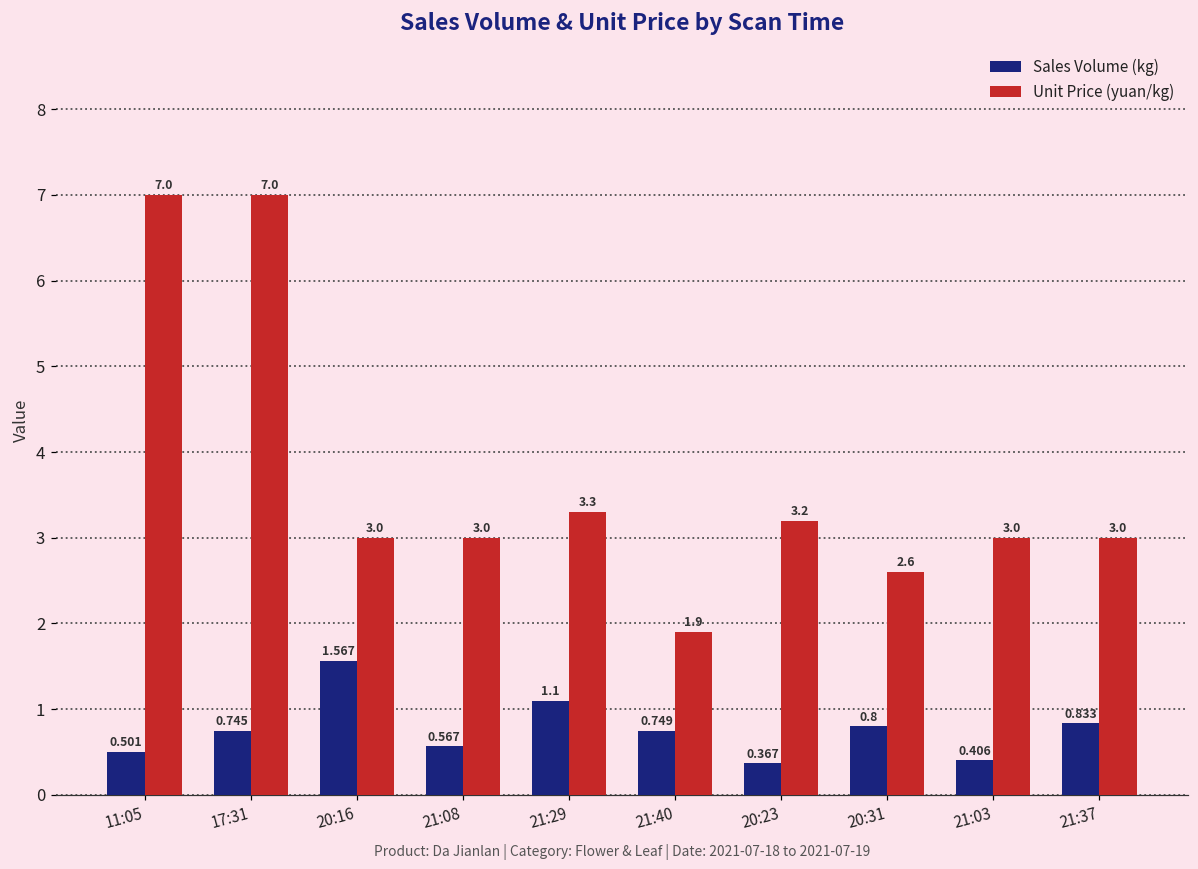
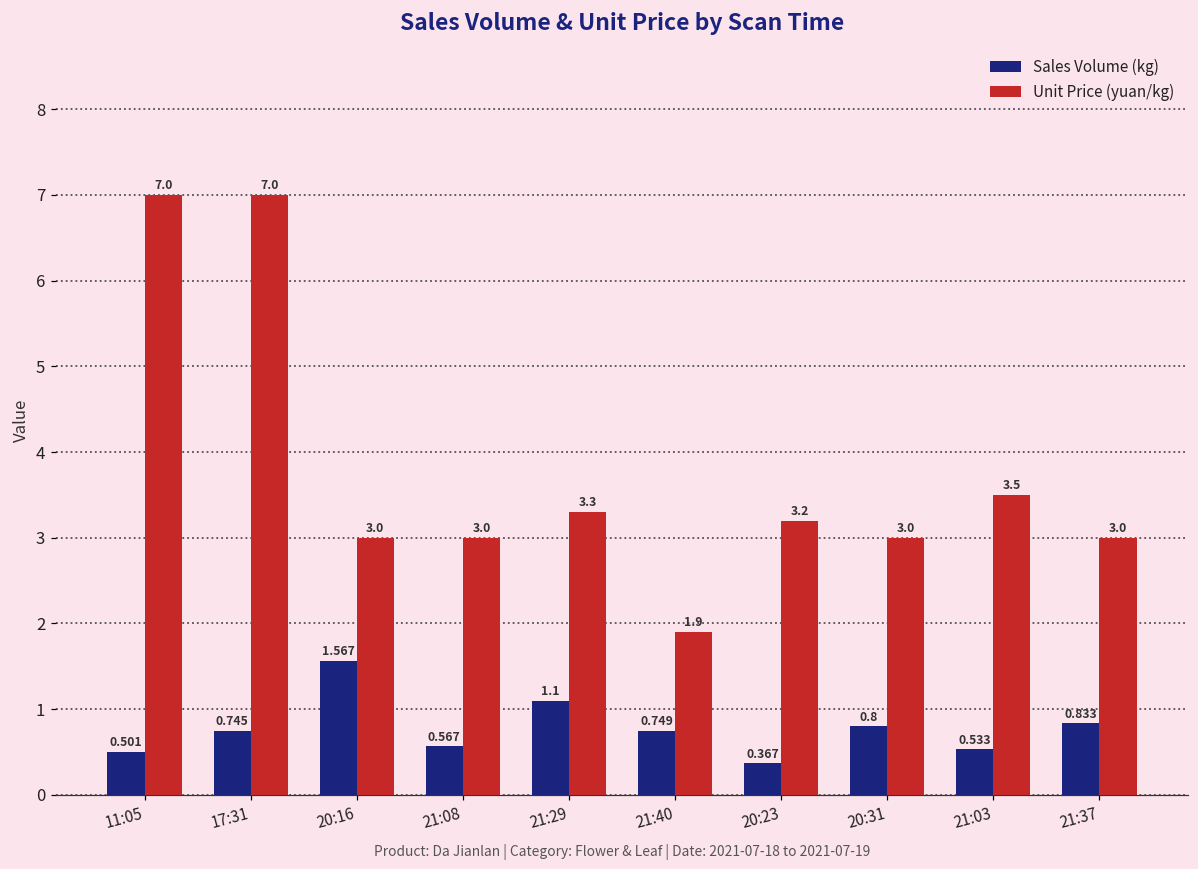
  {
    "Sales Volume (kg)": {
      "11:05": 0.501,
      "17:31": 0.745,
      "20:16": 1.567,
      "21:08": 0.567,
      "21:29": 1.1,
      "21:40": 0.749,
      "20:23": 0.367,
      "20:31": 0.8,
-     "21:03": 0.406,
+     "21:03": 0.533,
      "21:37": 0.833
    },
    "Unit Price (yuan/kg)": {
      "11:05": 7.0,
      "17:31": 7.0,
      "20:16": 3.0,
      "21:08": 3.0,
      "21:29": 3.3,
      "21:40": 1.9,
      "20:23": 3.2,
-     "20:31": 2.6,
-     "21:03": 3.0,
+     "20:31": 3.0,
+     "21:03": 3.5,
      "21:37": 3.0
    }
  }
